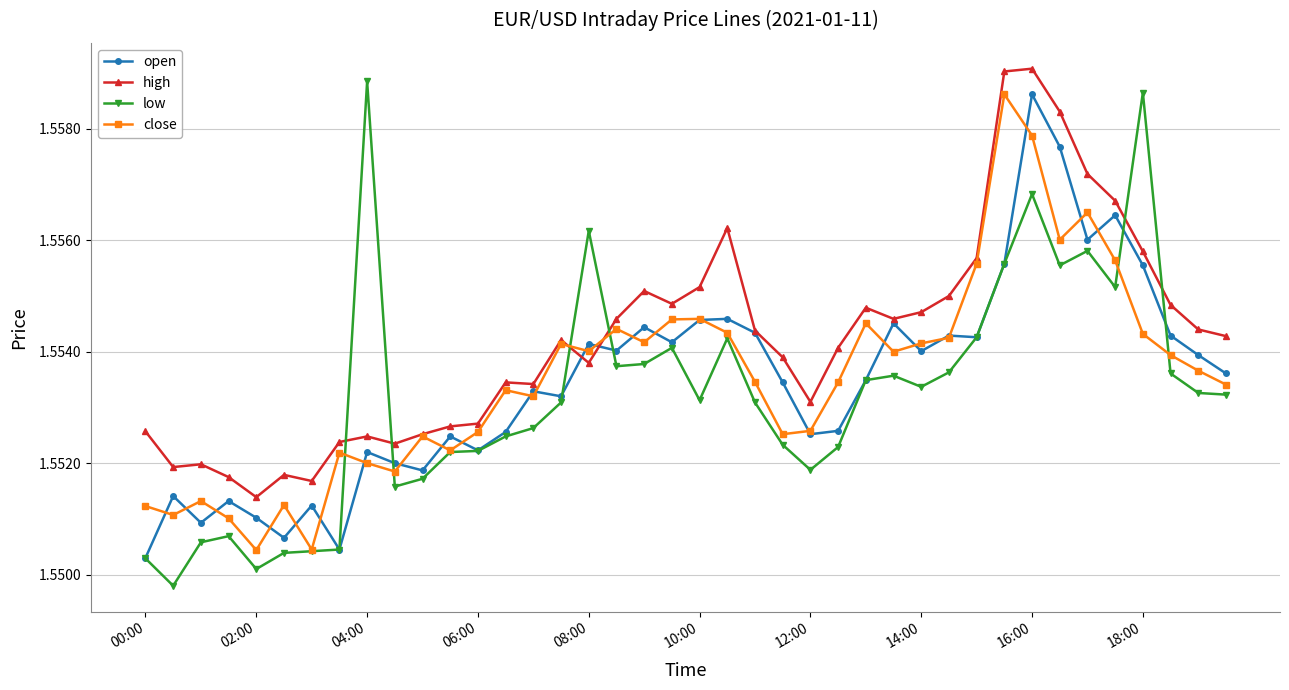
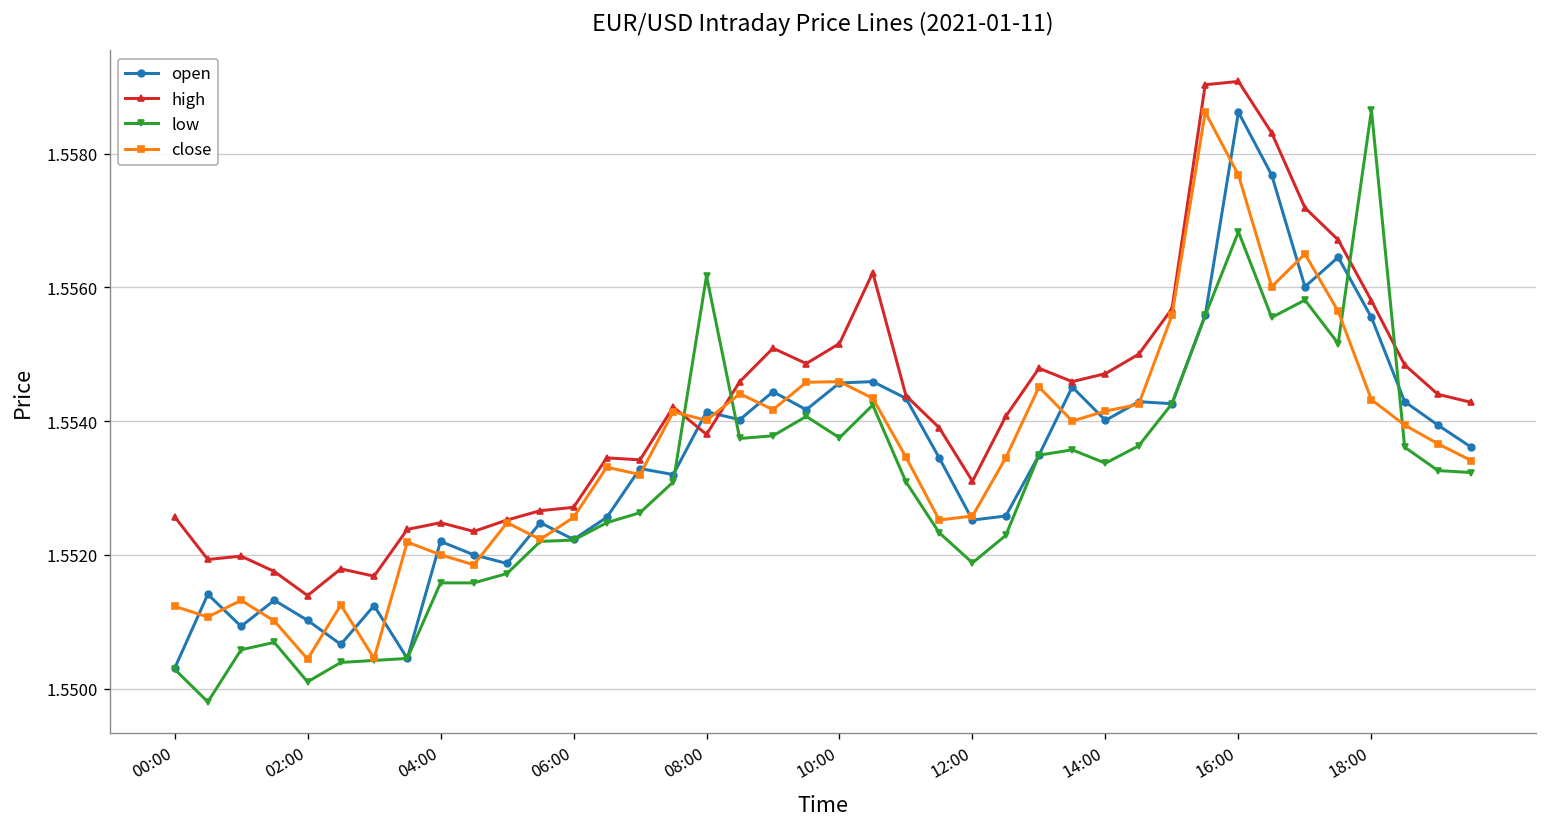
  {
    "open": {
      "02:00": 1.5510,
      "04:00": 1.5522,
      "08:00": 1.5541,
      "12:00": 1.5525,
      "14:00": 1.5540,
      "16:00": 1.5586,
      "18:00": 1.5556
    },
    "high": {
      "00:00": 1.5526,
      "02:00": 1.5514,
      "04:00": 1.5525,
      "06:00": 1.5527,
      "08:00": 1.5538,
      "10:00": 1.5552,
      "12:00": 1.5531,
      "14:00": 1.5547,
      "16:00": 1.5591,
      "18:00": 1.5558
    },
    "low": {
      "02:00": 1.5501,
-     "04:00": 1.5589,
+     "04:00": 1.5516,
      "08:00": 1.5562,
-     "10:00": 1.5531,
+     "10:00": 1.5538,
      "12:00": 1.5519,
      "14:00": 1.5534,
      "16:00": 1.5568,
      "18:00": 1.5587
    },
    "close": {
      "00:00": 1.5512,
      "02:00": 1.5504,
      "04:00": 1.5520,
      "06:00": 1.5526,
      "08:00": 1.5540,
      "12:00": 1.5526,
      "14:00": 1.5542,
-     "16:00": 1.5579,
+     "16:00": 1.5577,
      "18:00": 1.5543
    }
  }
